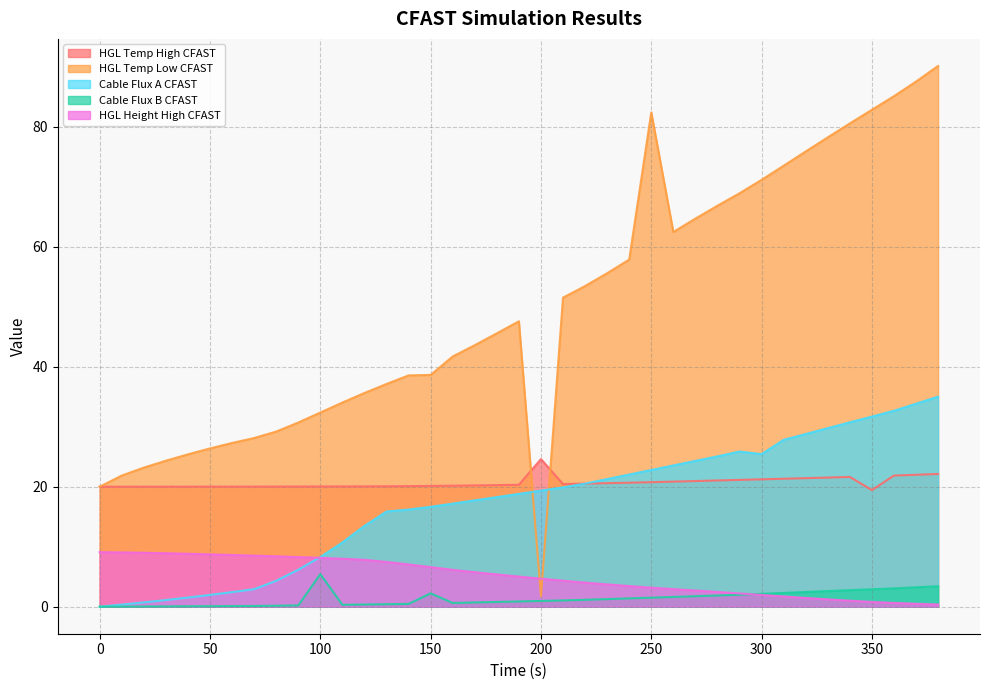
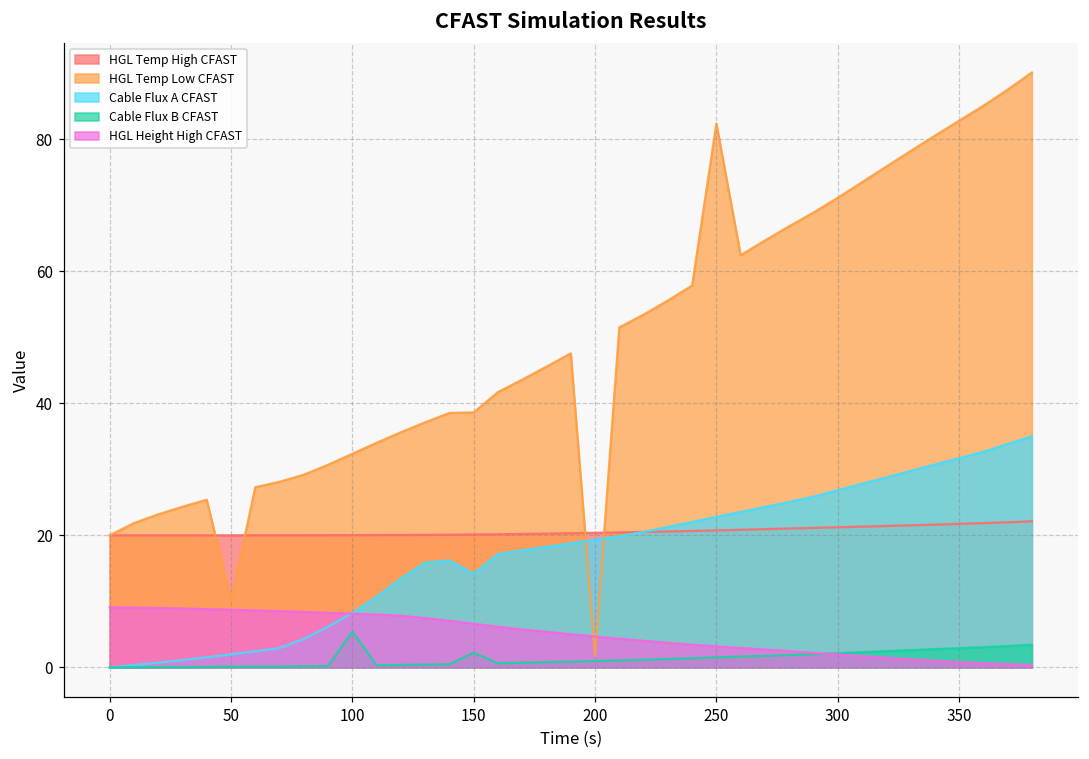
  {
    "HGL Temp High CFAST": {
      "50": 20,
      "100": 20,
      "150": 20,
-     "200": 25,
+     "200": 20,
      "250": 21,
      "300": 21,
-     "350": 19
+     "350": 22
    },
    "HGL Temp Low CFAST": {
-     "50": 26,
+     "50": 10,
      "100": 32,
      "150": 39,
      "200": 2,
      "250": 82,
      "300": 71,
      "350": 83
    },
    "Cable Flux A CFAST": {
      "50": 2,
-     "150": 17,
+     "150": 14,
      "200": 19,
      "250": 23,
-     "300": 25,
+     "300": 27,
      "350": 32
    },
    "Cable Flux B CFAST": {
      "50": 0,
      "100": 5,
      "150": 2,
      "200": 1,
      "250": 2,
      "350": 3
    },
    "HGL Height High CFAST": {
      "0": 9,
      "50": 9,
      "150": 7,
      "200": 5,
      "250": 3,
      "350": 1
    }
  }
